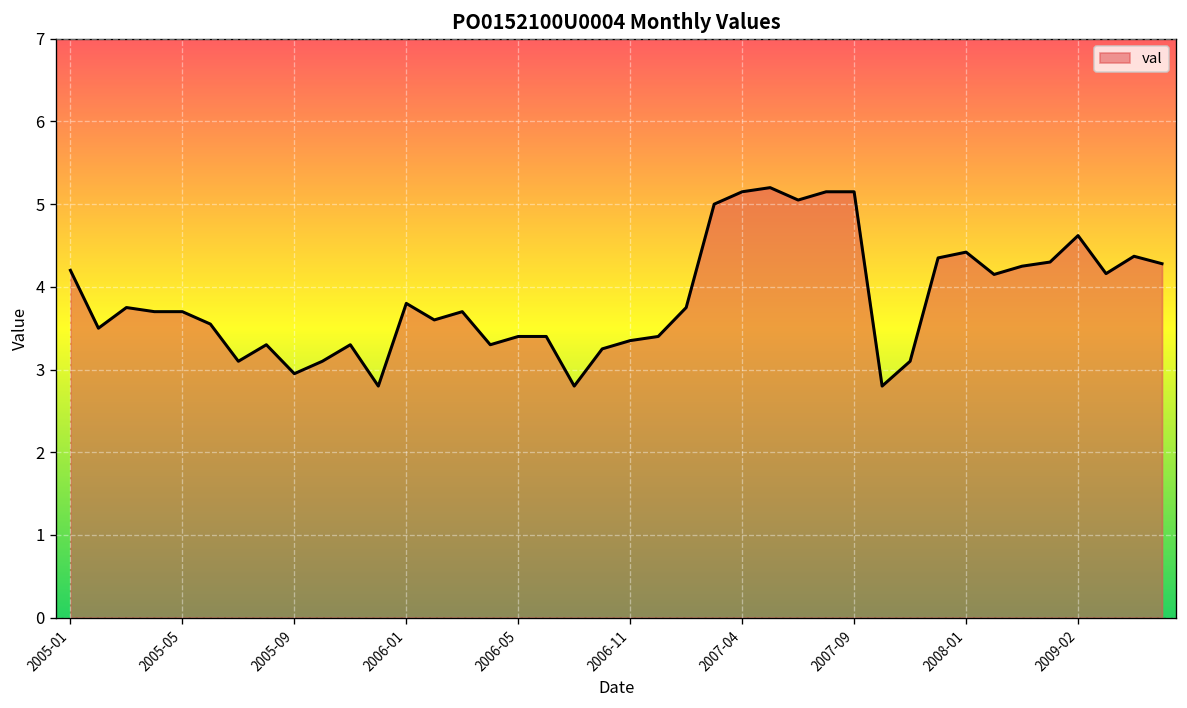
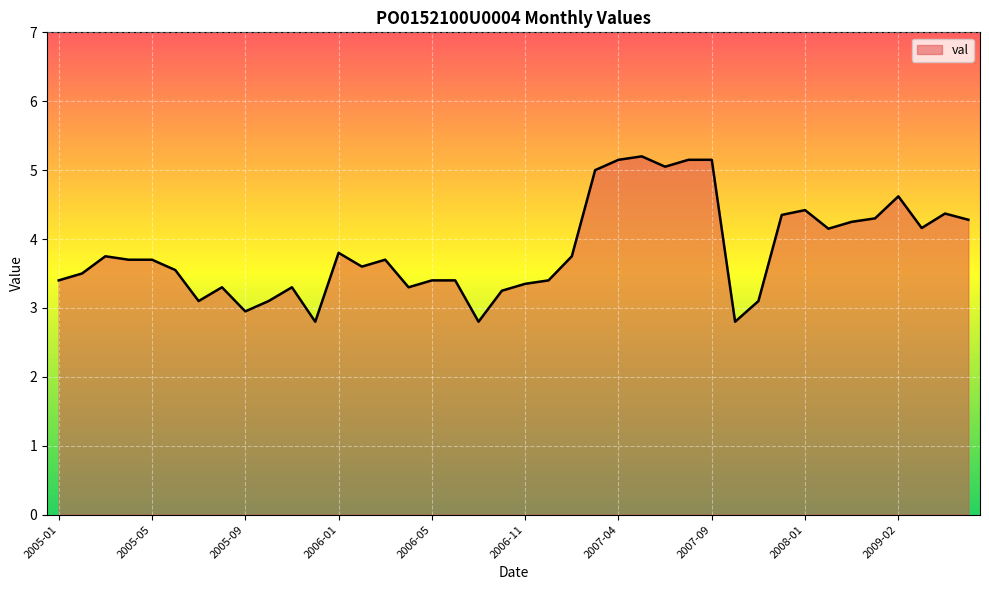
  {
-   "2005-01": 4.2,
+   "2005-01": 3.4,
    "2005-05": 3.7,
    "2005-09": 3.0,
    "2006-01": 3.8,
    "2006-05": 3.4,
    "2006-11": 3.4,
    "2007-04": 5.2,
    "2007-09": 5.2,
    "2008-01": 4.4,
    "2009-02": 4.6
  }
